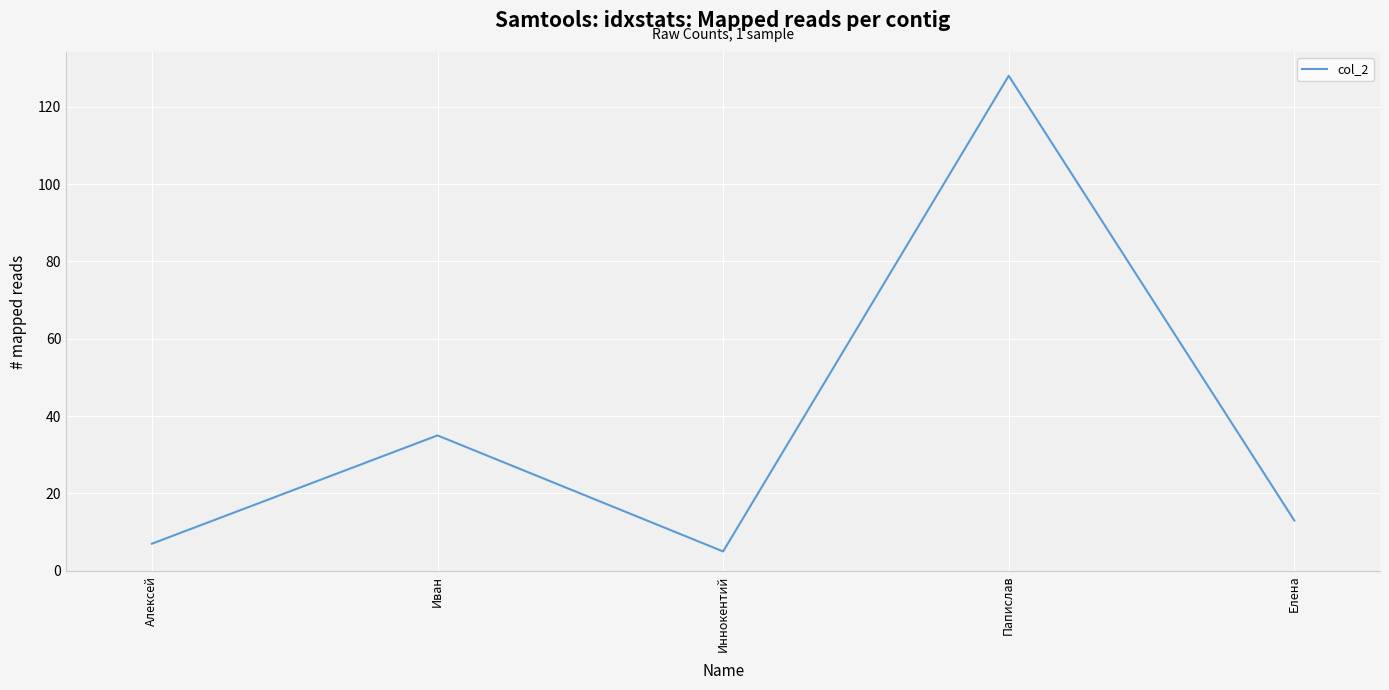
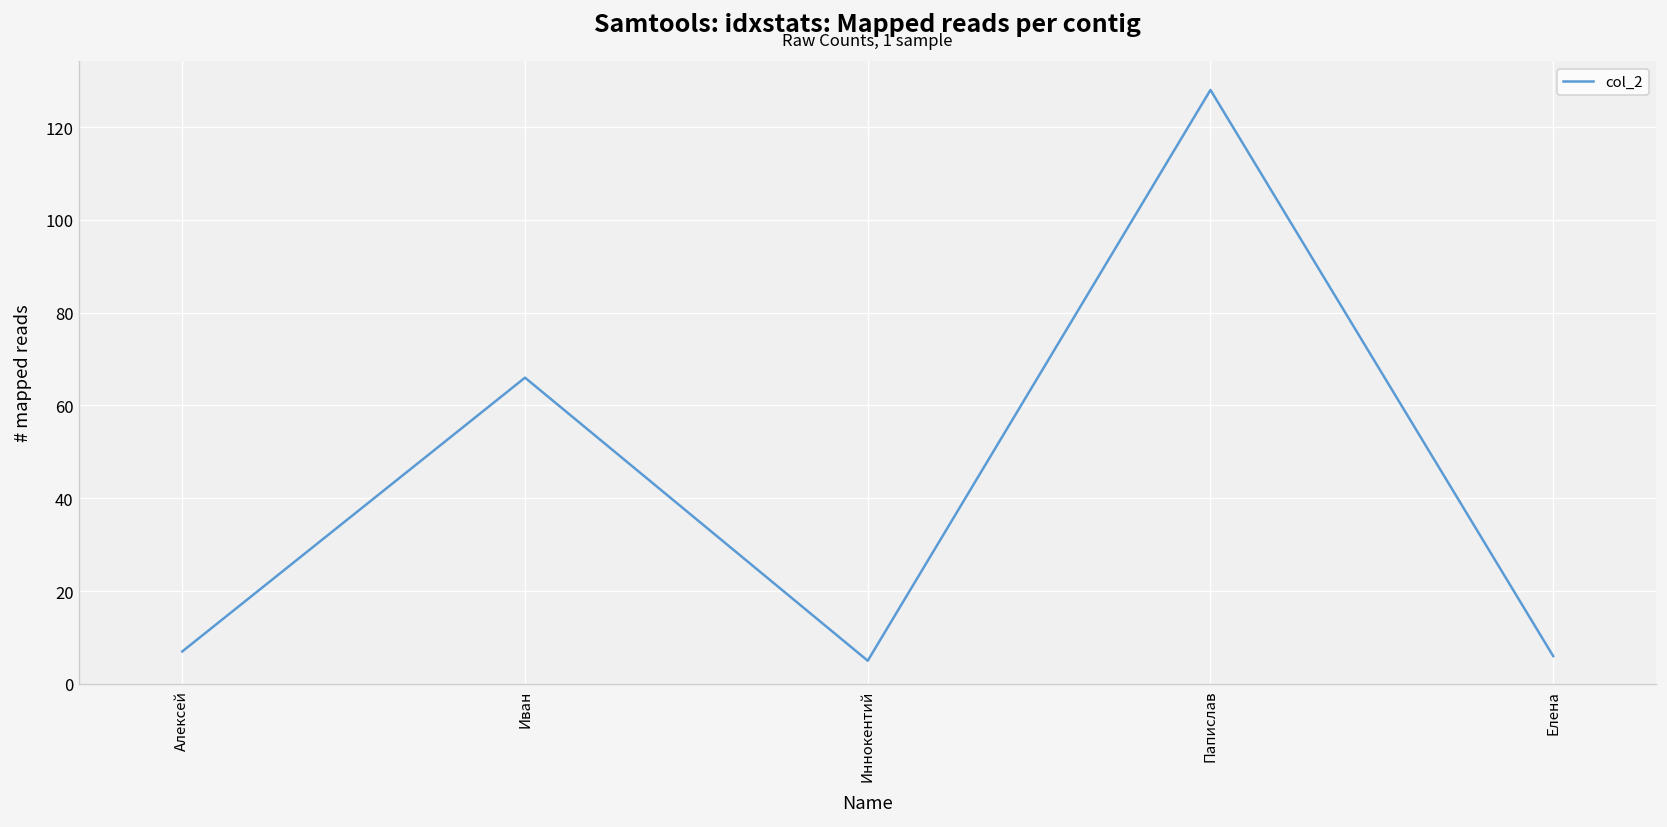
  {
    "Алексей": 7,
-   "Иван": 35,
+   "Иван": 66,
    "Иннокентий": 5,
    "Папислав": 128,
-   "Елена": 13
+   "Елена": 6
  }
